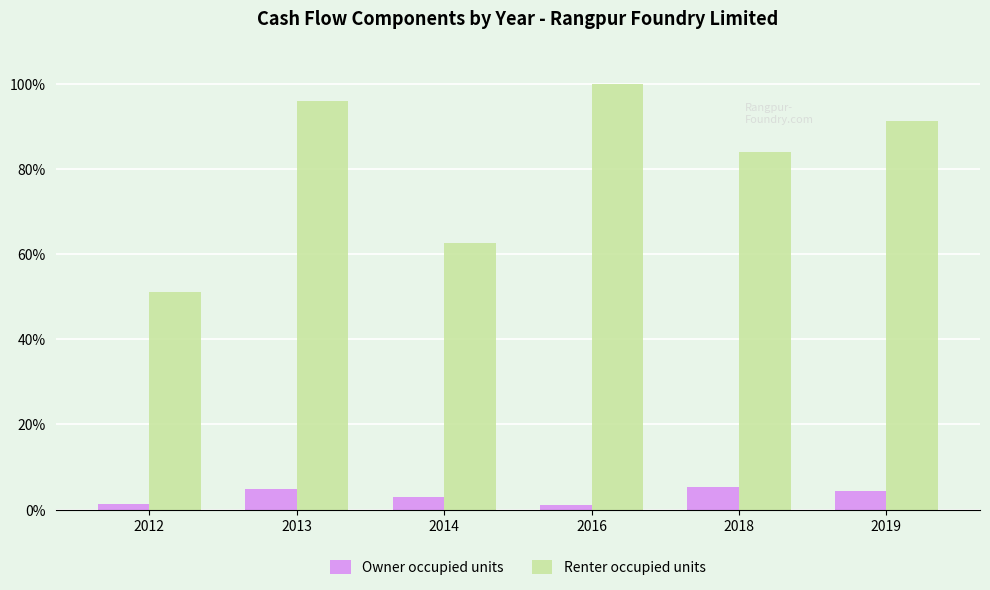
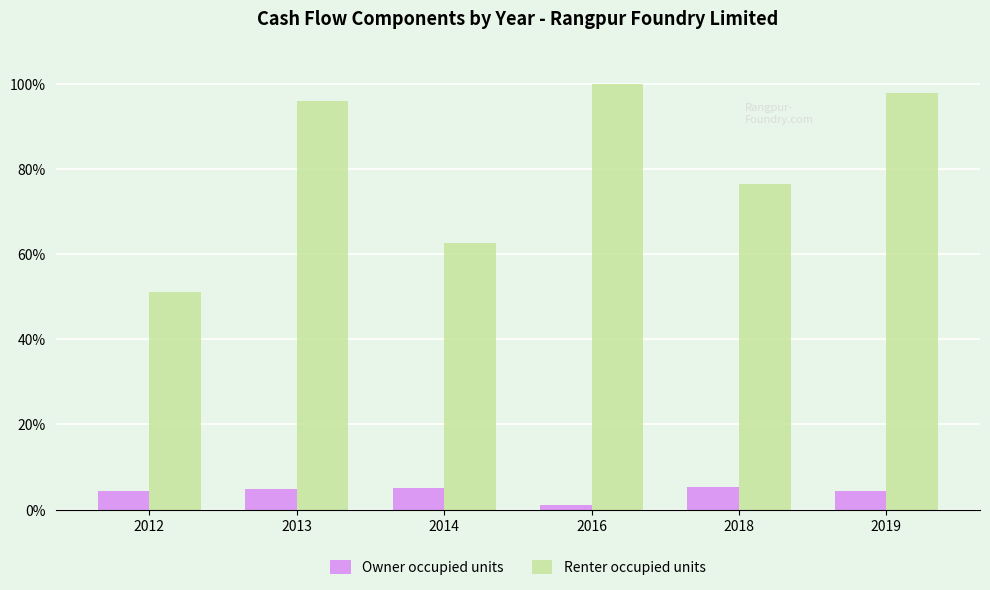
  {
    "Owner occupied units": {
-     "2012": "1%",
+     "2012": "4%",
      "2013": "5%",
-     "2014": "3%",
+     "2014": "5%",
      "2016": "1%",
      "2018": "5%",
      "2019": "4%"
    },
    "Renter occupied units": {
      "2012": "51%",
      "2013": "96%",
      "2014": "63%",
      "2016": "100%",
-     "2018": "84%",
-     "2019": "91%"
+     "2018": "76%",
+     "2019": "98%"
    }
  }
